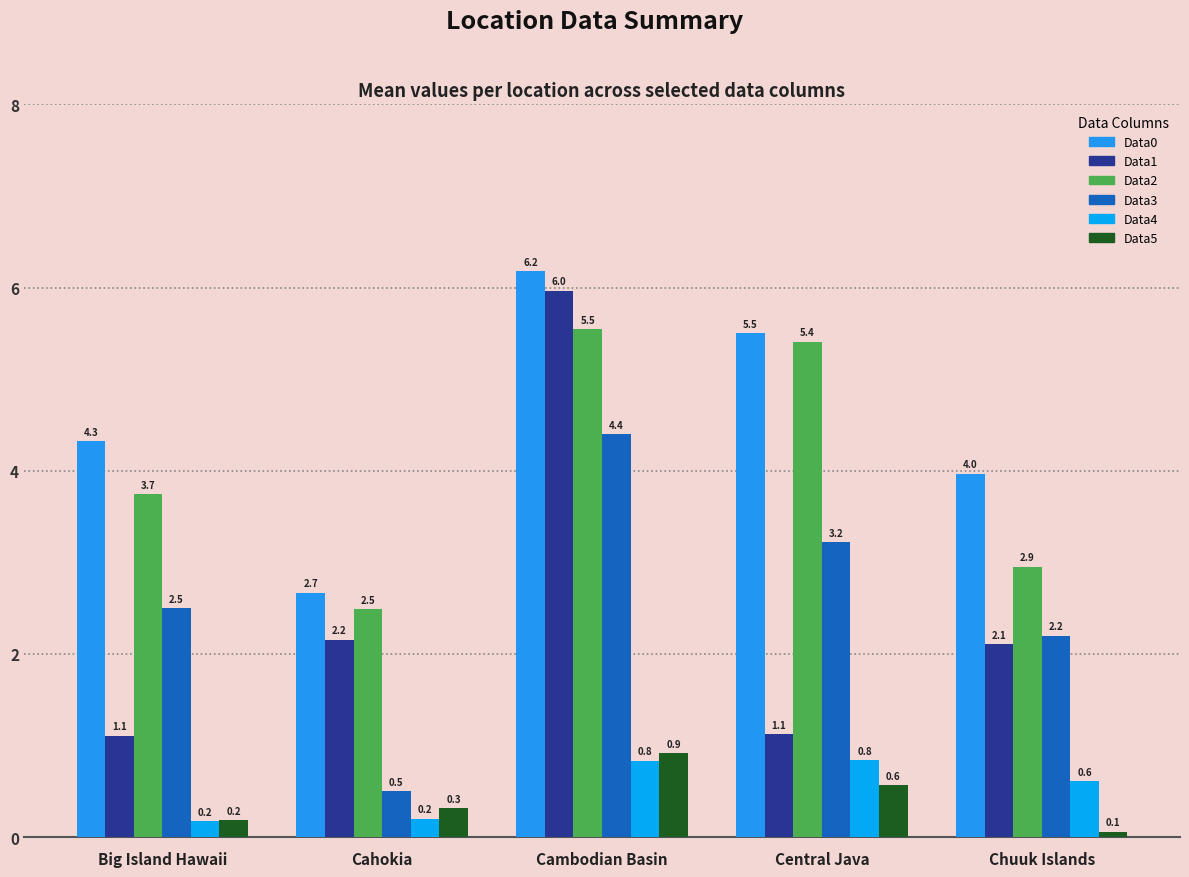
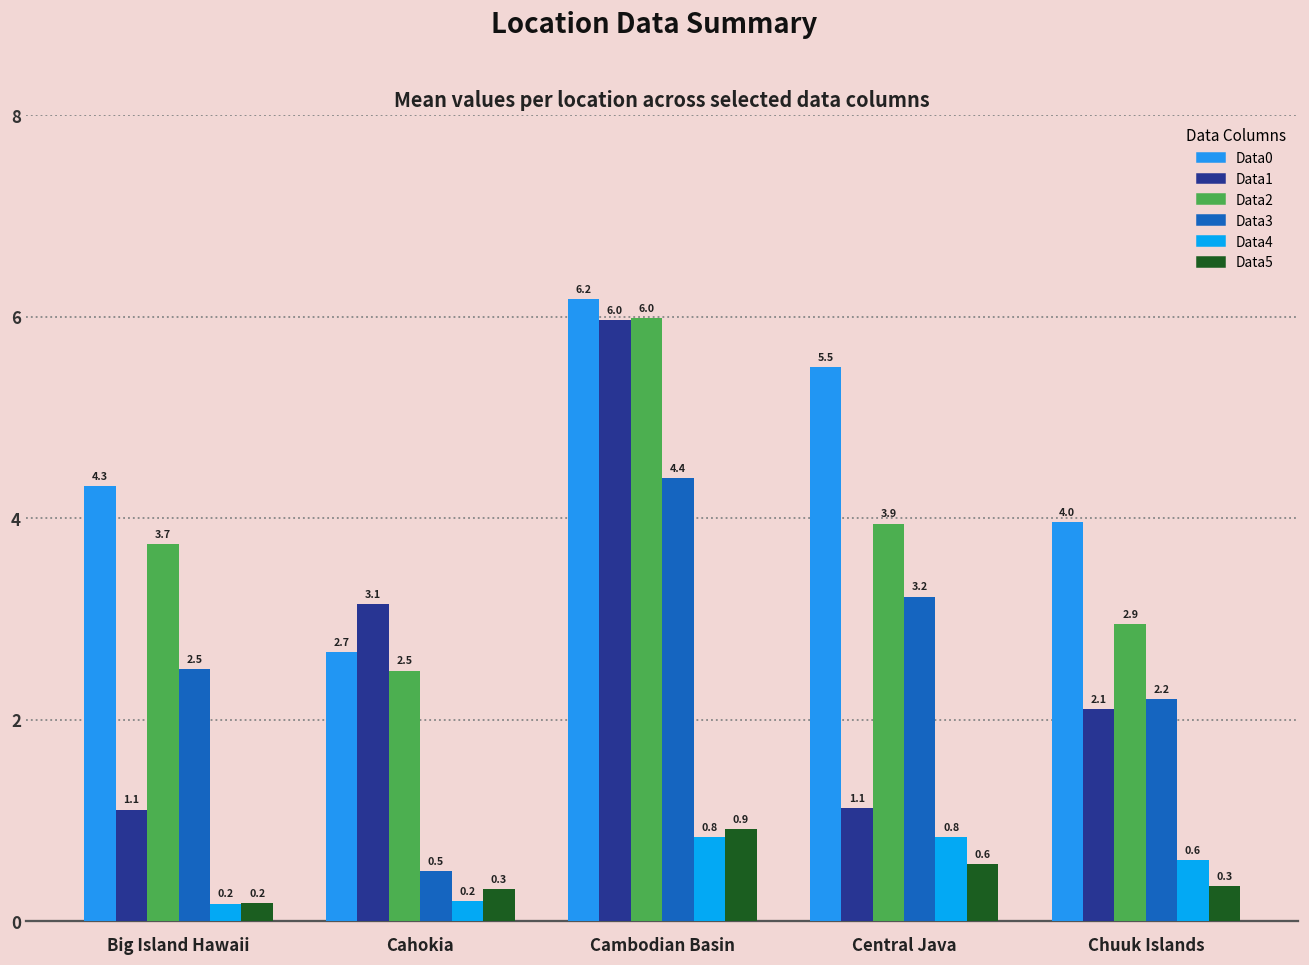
  {
    "Data1": {
      "Big Island Hawaii": 1.1,
-     "Cahokia": 2.2,
+     "Cahokia": 3.1,
      "Cambodian Basin": 6.0,
      "Central Java": 1.1,
      "Chuuk Islands": 2.1
    },
    "Data2": {
      "Big Island Hawaii": 3.7,
      "Cahokia": 2.5,
-     "Cambodian Basin": 5.5,
-     "Central Java": 5.4,
+     "Cambodian Basin": 6.0,
+     "Central Java": 3.9,
      "Chuuk Islands": 2.9
    },
    "Data3": {
      "Big Island Hawaii": 2.5,
      "Cahokia": 0.5,
      "Cambodian Basin": 4.4,
      "Central Java": 3.2,
      "Chuuk Islands": 2.2
    },
    "Data5": {
      "Big Island Hawaii": 0.2,
      "Cahokia": 0.3,
      "Cambodian Basin": 0.9,
      "Central Java": 0.6,
-     "Chuuk Islands": 0.1
+     "Chuuk Islands": 0.3
    }
  }
